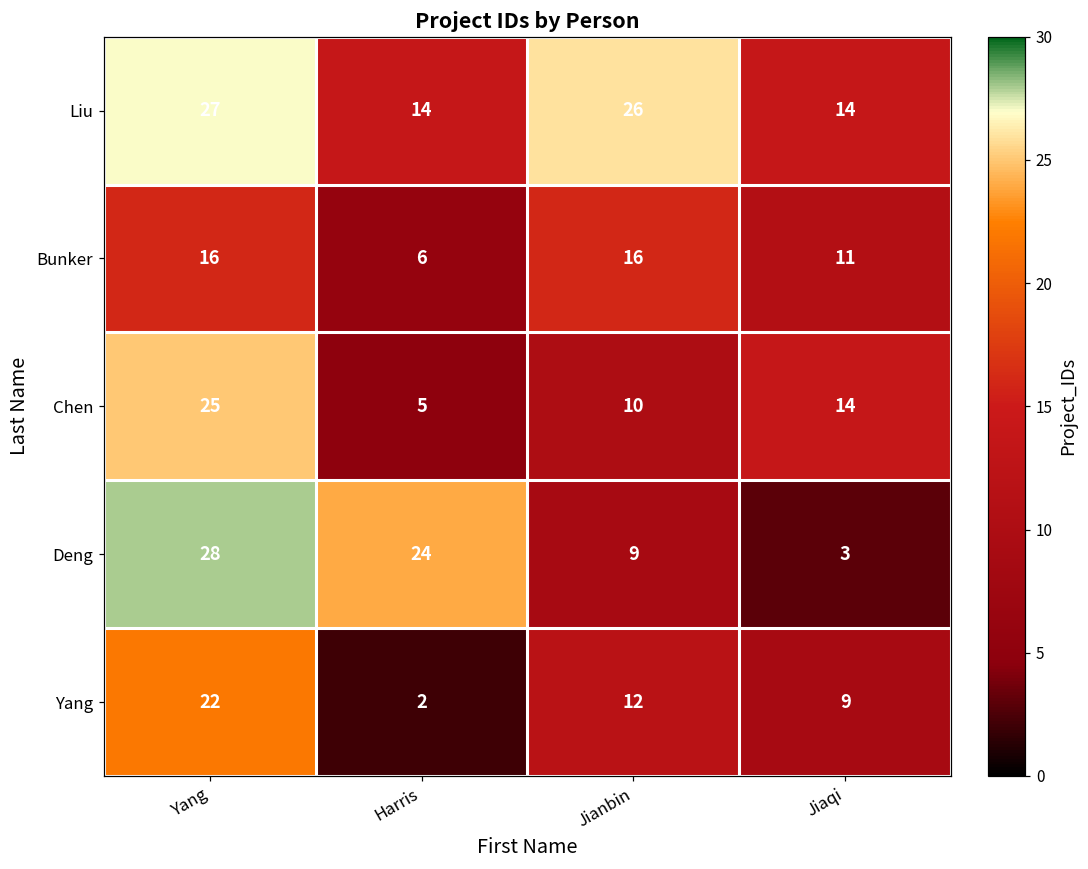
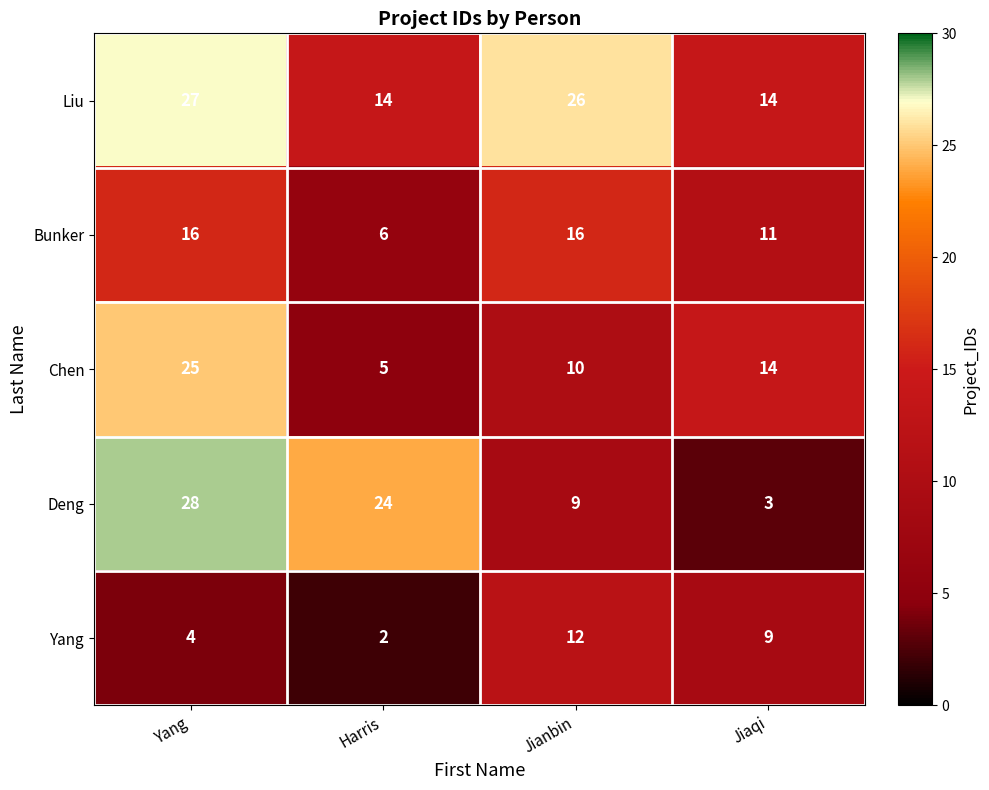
  {
    "Liu": {
      "Yang": 27,
      "Harris": 14,
      "Jianbin": 26,
      "Jiaqi": 14
    },
    "Bunker": {
      "Yang": 16,
      "Harris": 6,
      "Jianbin": 16,
      "Jiaqi": 11
    },
    "Chen": {
      "Yang": 25,
      "Harris": 5,
      "Jianbin": 10,
      "Jiaqi": 14
    },
    "Deng": {
      "Yang": 28,
      "Harris": 24,
      "Jianbin": 9,
      "Jiaqi": 3
    },
    "Yang": {
-     "Yang": 22,
+     "Yang": 4,
      "Harris": 2,
      "Jianbin": 12,
      "Jiaqi": 9
    }
  }
